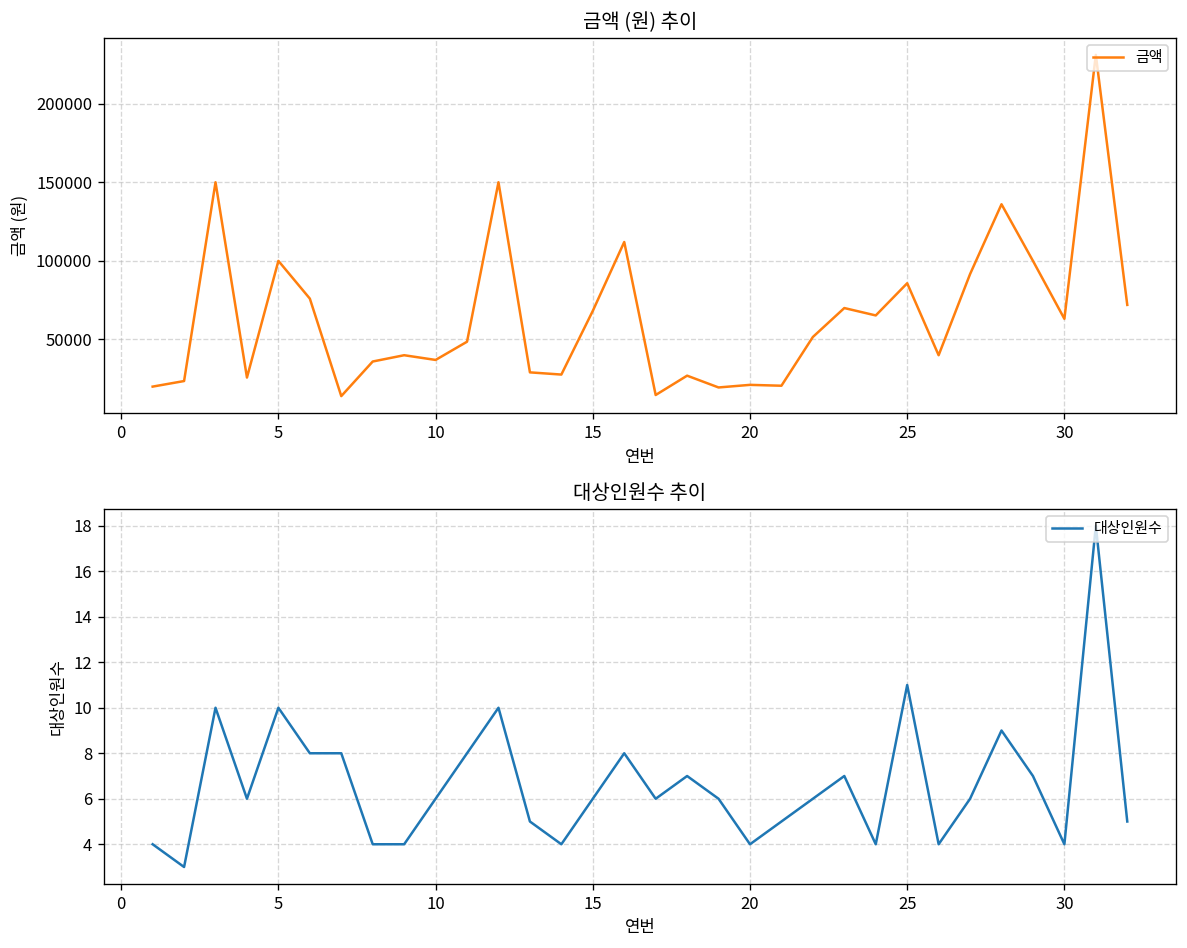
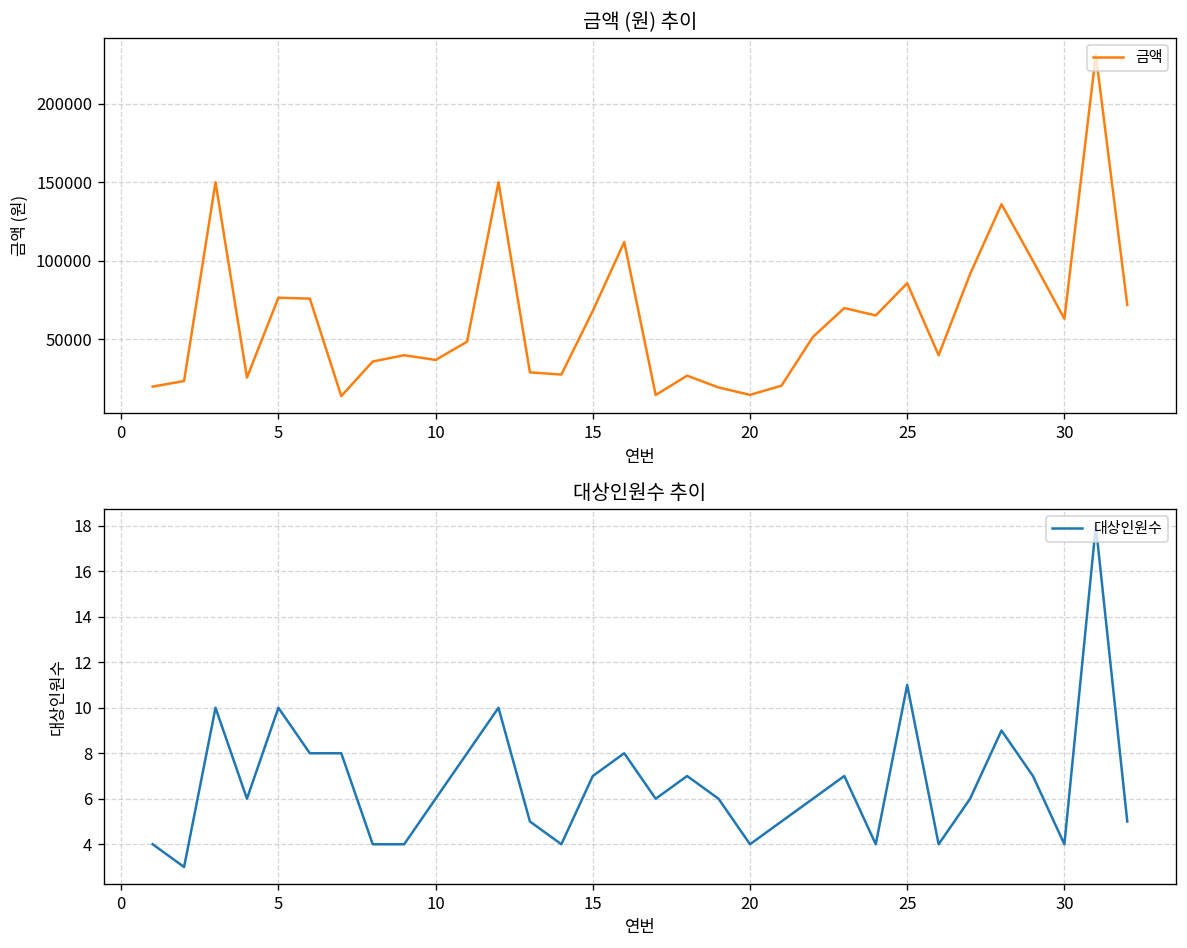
  {
    "금액 (원) 추이": {
-     "5": 100000,
+     "5": 77000,
      "10": 37000,
      "15": 68000,
-     "20": 21000,
+     "20": 15000,
      "25": 86000,
      "30": 63000
    },
    "대상인원수 추이": {
      "5": 10,
      "10": 6,
-     "15": 6,
+     "15": 7,
      "20": 4,
      "25": 11,
      "30": 4
    }
  }
